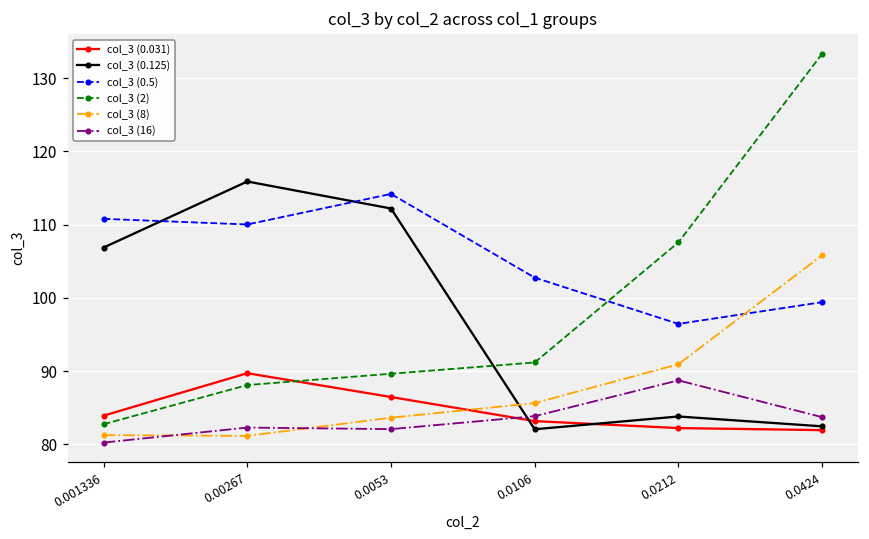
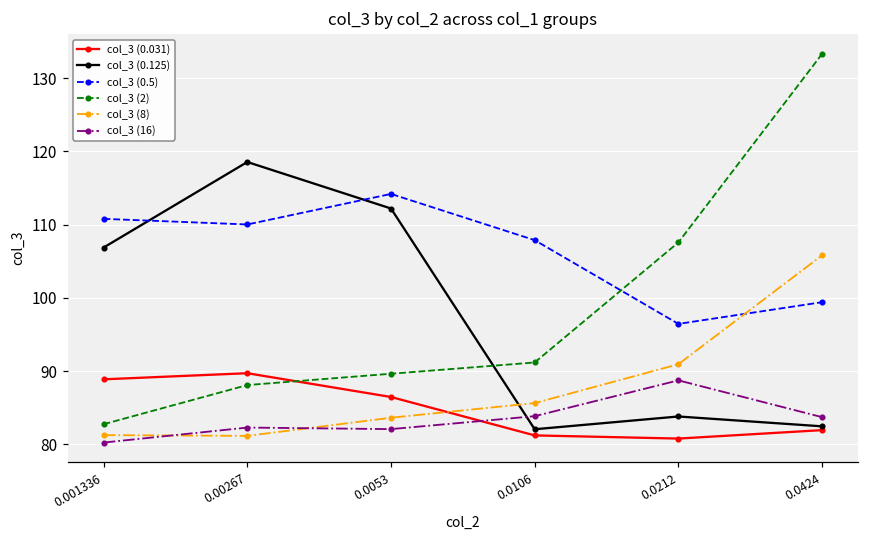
  {
    "col_3 (0.031)": {
-     "0.001336": 84,
+     "0.001336": 89,
      "0.00267": 90,
      "0.0053": 86,
-     "0.0106": 83,
-     "0.0212": 82,
+     "0.0106": 81,
+     "0.0212": 81,
      "0.0424": 82
    },
    "col_3 (0.125)": {
      "0.001336": 107,
-     "0.00267": 116,
+     "0.00267": 119,
      "0.0053": 112,
      "0.0106": 82,
      "0.0212": 84,
      "0.0424": 82
    },
    "col_3 (0.5)": {
      "0.001336": 111,
      "0.00267": 110,
      "0.0053": 114,
-     "0.0106": 103,
+     "0.0106": 108,
      "0.0212": 96,
      "0.0424": 99
    },
    "col_3 (2)": {
      "0.001336": 83,
      "0.00267": 88,
      "0.0053": 90,
      "0.0106": 91,
      "0.0212": 108,
      "0.0424": 133
    },
    "col_3 (8)": {
      "0.001336": 81,
      "0.00267": 81,
      "0.0053": 84,
      "0.0106": 86,
      "0.0212": 91,
      "0.0424": 106
    },
    "col_3 (16)": {
      "0.001336": 80,
      "0.00267": 82,
      "0.0053": 82,
      "0.0106": 84,
      "0.0212": 89,
      "0.0424": 84
    }
  }
